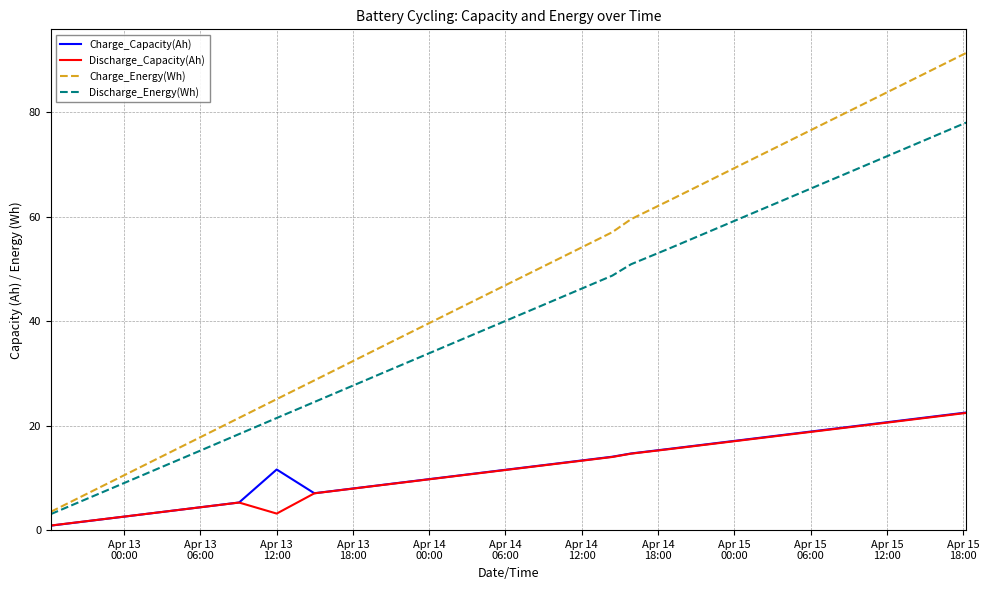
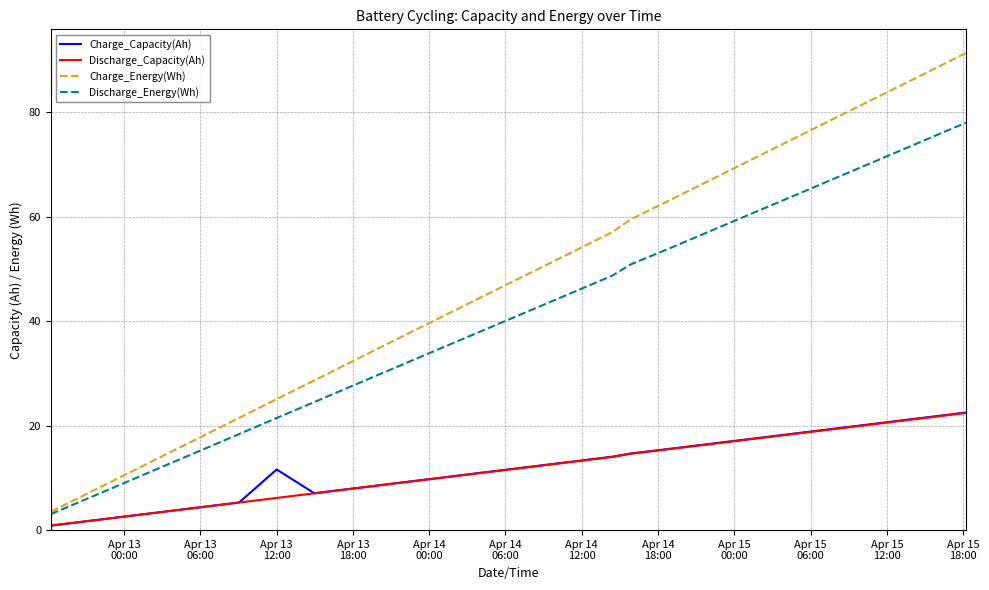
  {
    "Charge_Capacity(Ah)": {
      "Apr 13 12:00": 12
    },
    "Discharge_Capacity(Ah)": {
-     "Apr 13 12:00": 3
+     "Apr 13 12:00": 6
    },
    "Charge_Energy(Wh)": {
      "Apr 13 12:00": 25
    },
    "Discharge_Energy(Wh)": {
      "Apr 13 12:00": 21
    }
  }
